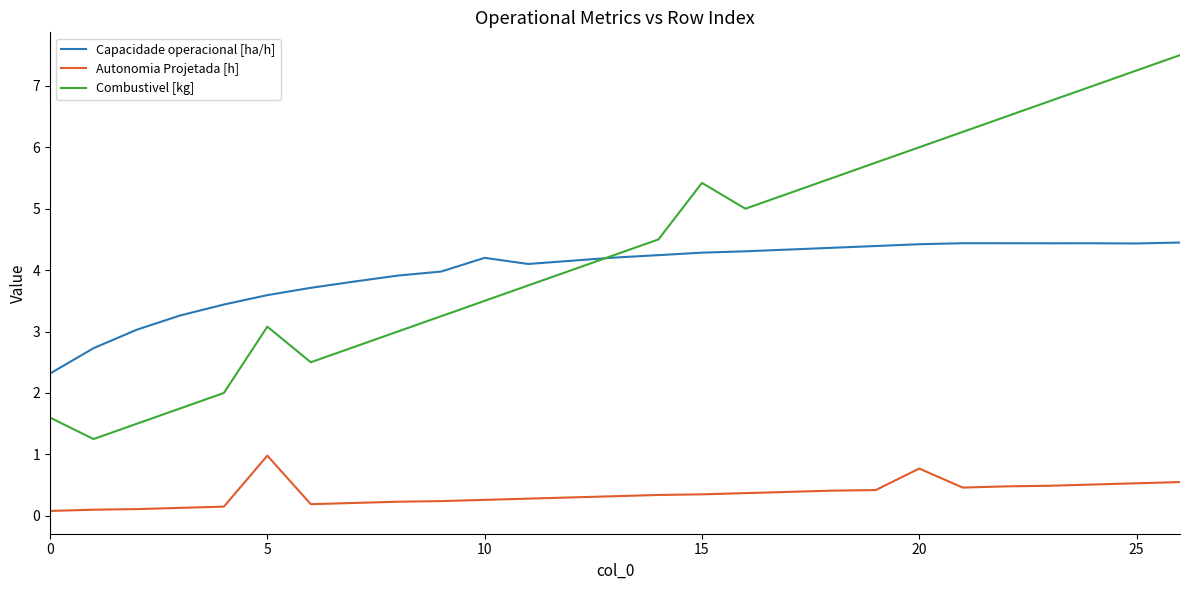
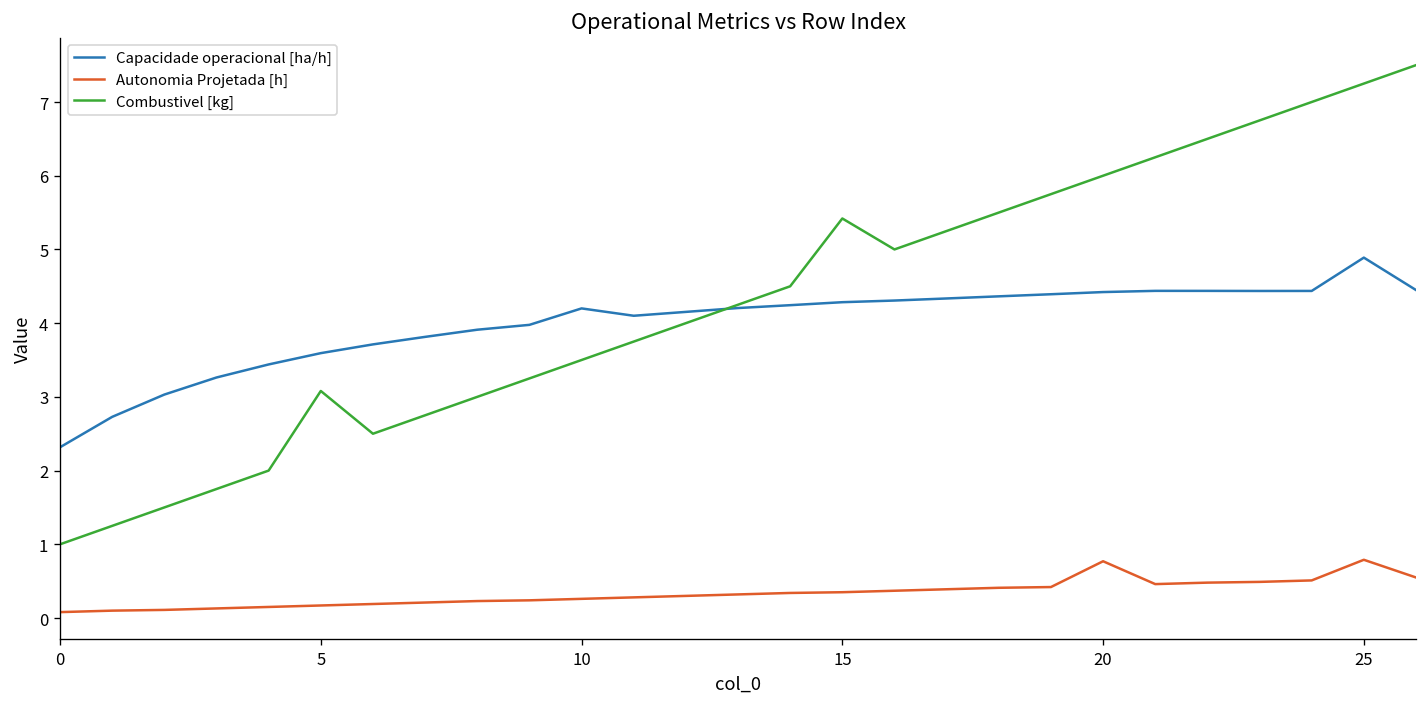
  {
    "Capacidade operacional [ha/h]": {
      "0": 2.3,
      "5": 3.6,
      "10": 4.2,
      "15": 4.3,
      "20": 4.4,
-     "25": 4.4
+     "25": 4.9
    },
    "Autonomia Projetada [h]": {
      "0": 0.1,
-     "5": 1.0,
+     "5": 0.2,
      "10": 0.3,
      "15": 0.4,
      "20": 0.8,
-     "25": 0.5
+     "25": 0.8
    },
    "Combustivel [kg]": {
-     "0": 1.6,
+     "0": 1.0,
      "5": 3.1,
      "10": 3.5,
      "15": 5.4,
      "20": 6.0,
      "25": 7.3
    }
  }
